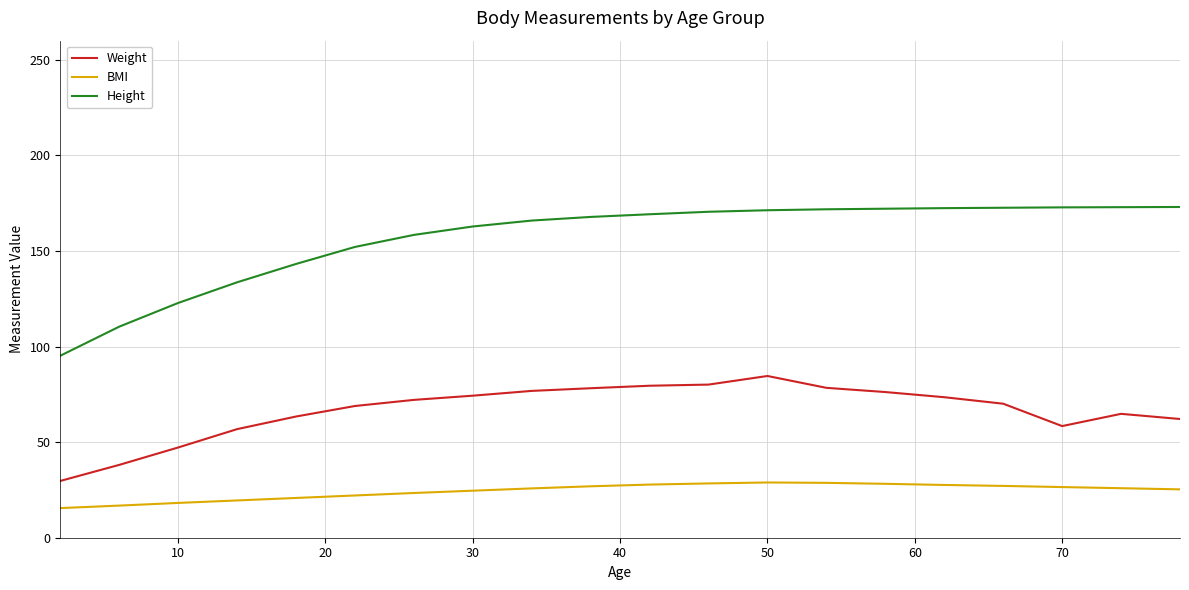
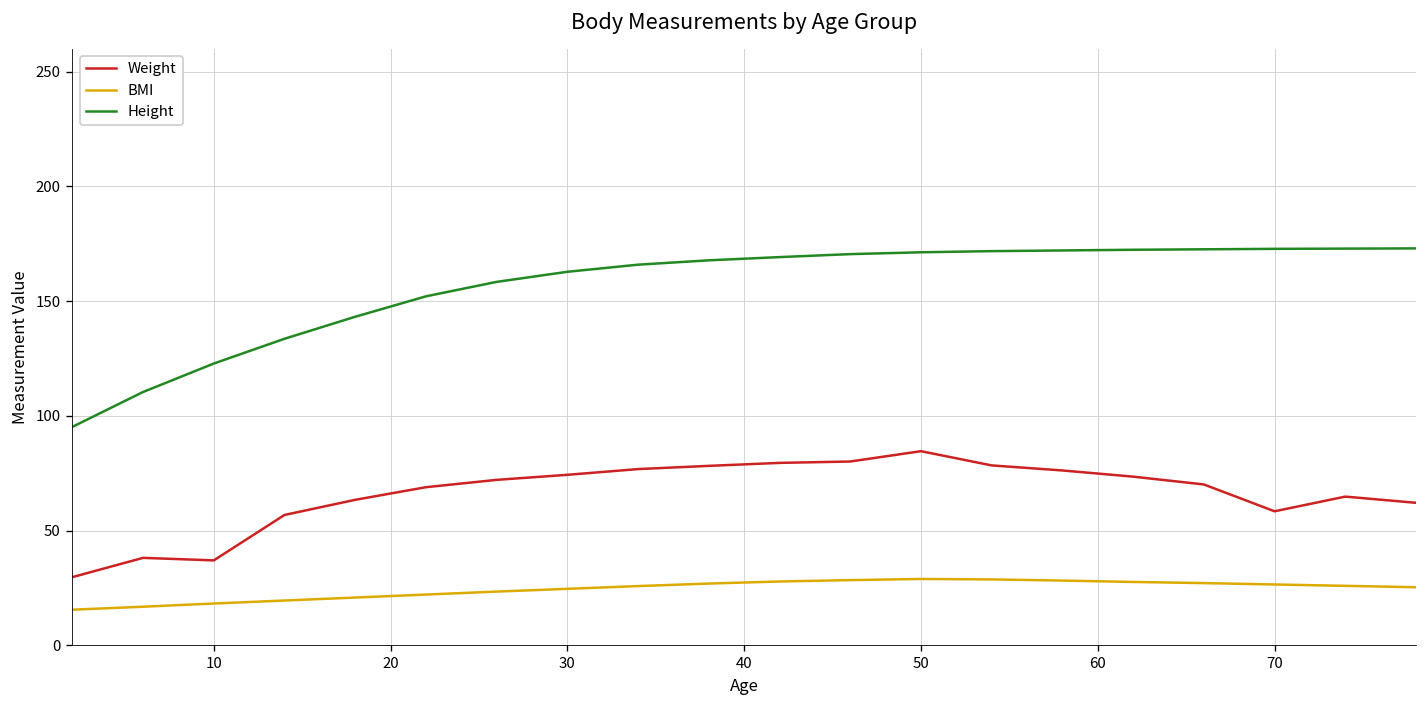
  {
    "Weight": {
-     "10": 47,
+     "10": 37,
      "30": 74,
      "50": 85,
      "70": 58
    },
    "BMI": {
      "10": 18,
      "30": 25,
      "50": 29,
      "70": 27
    },
    "Height": {
      "10": 123,
      "30": 163,
      "50": 171,
      "70": 173
    }
  }
